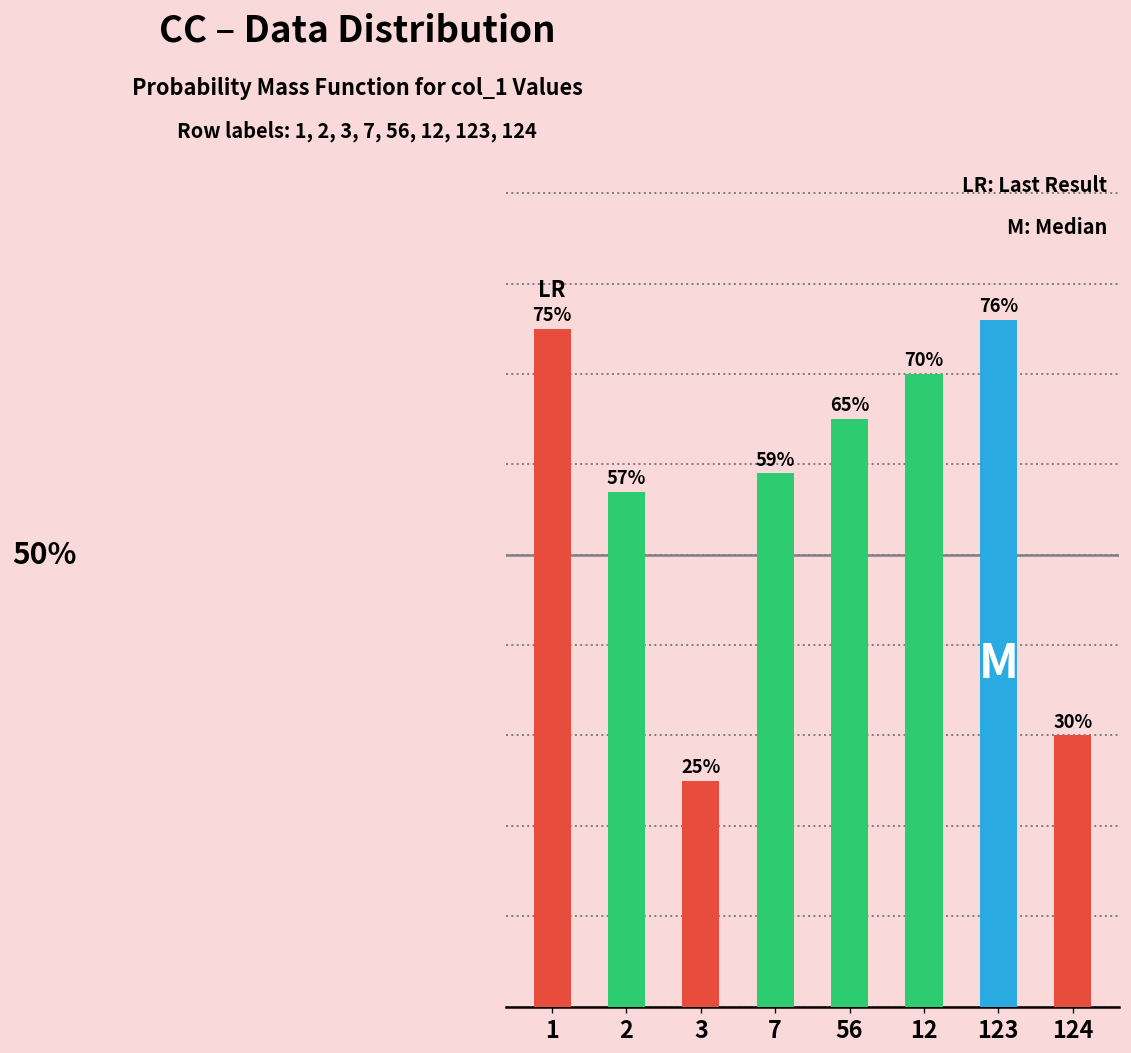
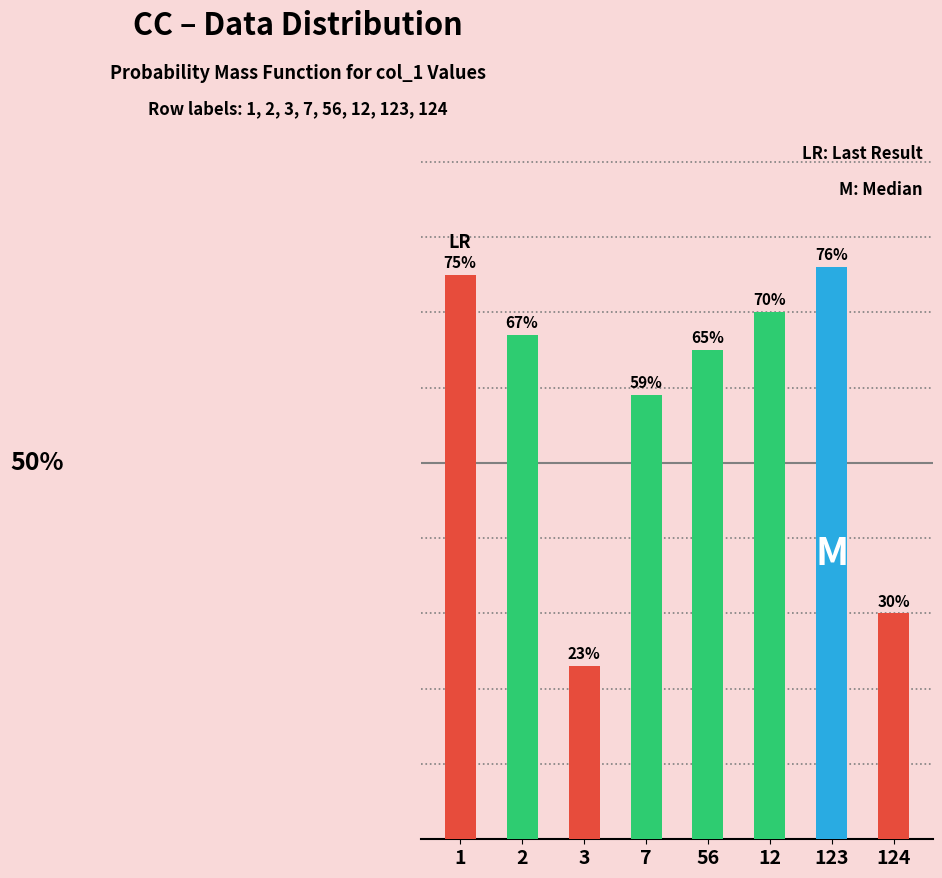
  {
    "1": "75%",
-   "2": "57%",
-   "3": "25%",
+   "2": "67%",
+   "3": "23%",
    "7": "59%",
    "56": "65%",
    "12": "70%",
    "123": "76%",
    "124": "30%"
  }
